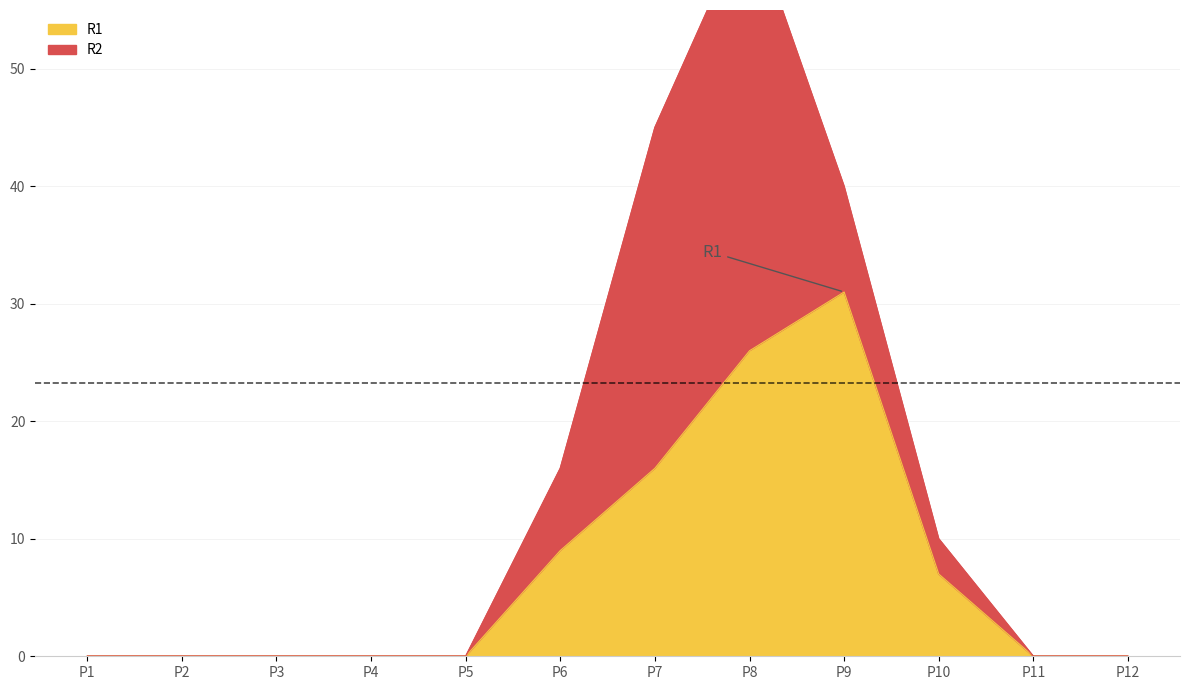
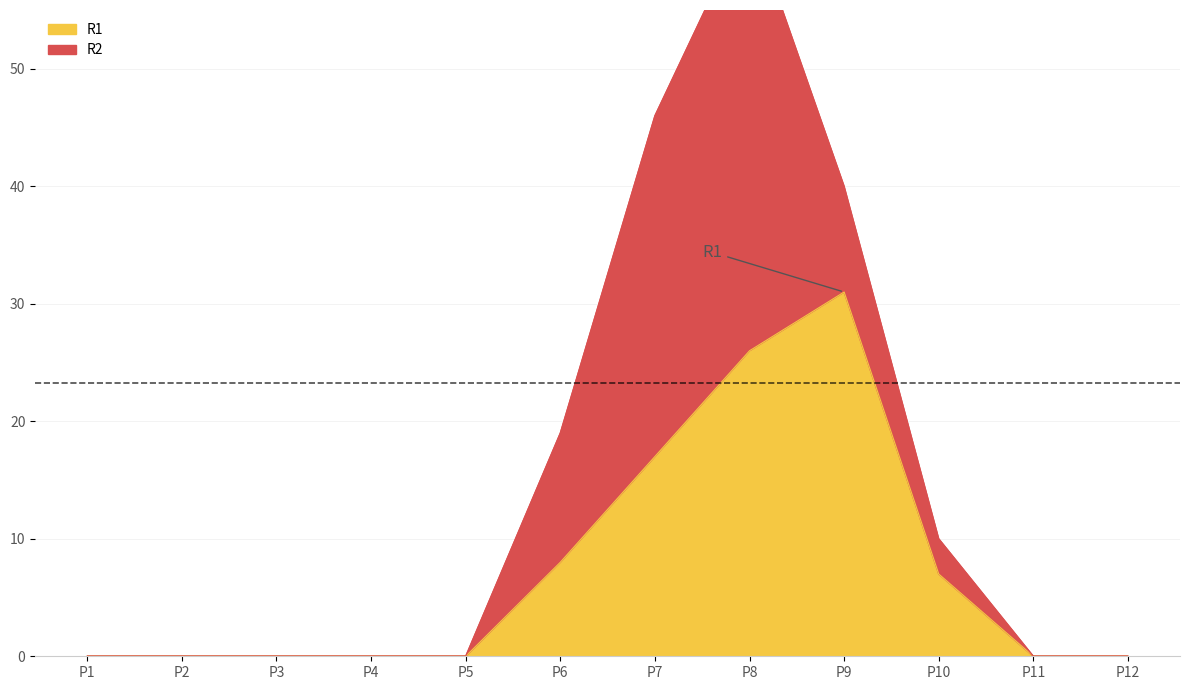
  {
    "R1": {
-     "P6": 9,
-     "P7": 16,
+     "P6": 8,
+     "P7": 17,
      "P8": 26,
      "P9": 31,
      "P10": 7
    },
    "R2": {
-     "P6": 7,
+     "P6": 11,
      "P7": 29,
      "P9": 9,
      "P10": 3
    }
  }
